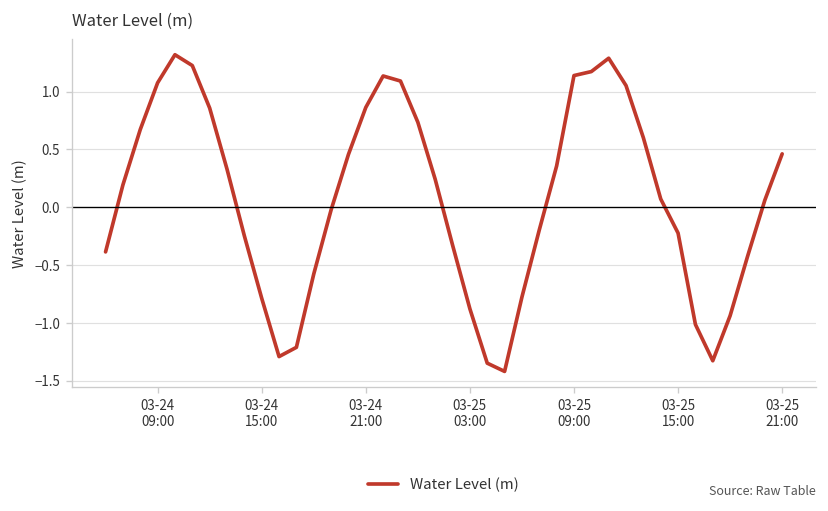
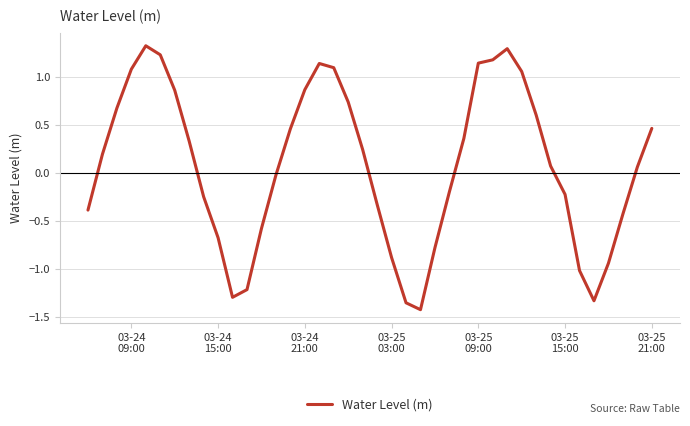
  {
    "03-24 09:00": 1.1,
-   "03-24 15:00": -0.8,
+   "03-24 15:00": -0.7,
    "03-24 21:00": 0.9,
    "03-25 03:00": -0.9,
    "03-25 09:00": 1.1,
    "03-25 15:00": -0.2,
    "03-25 21:00": 0.5
  }
